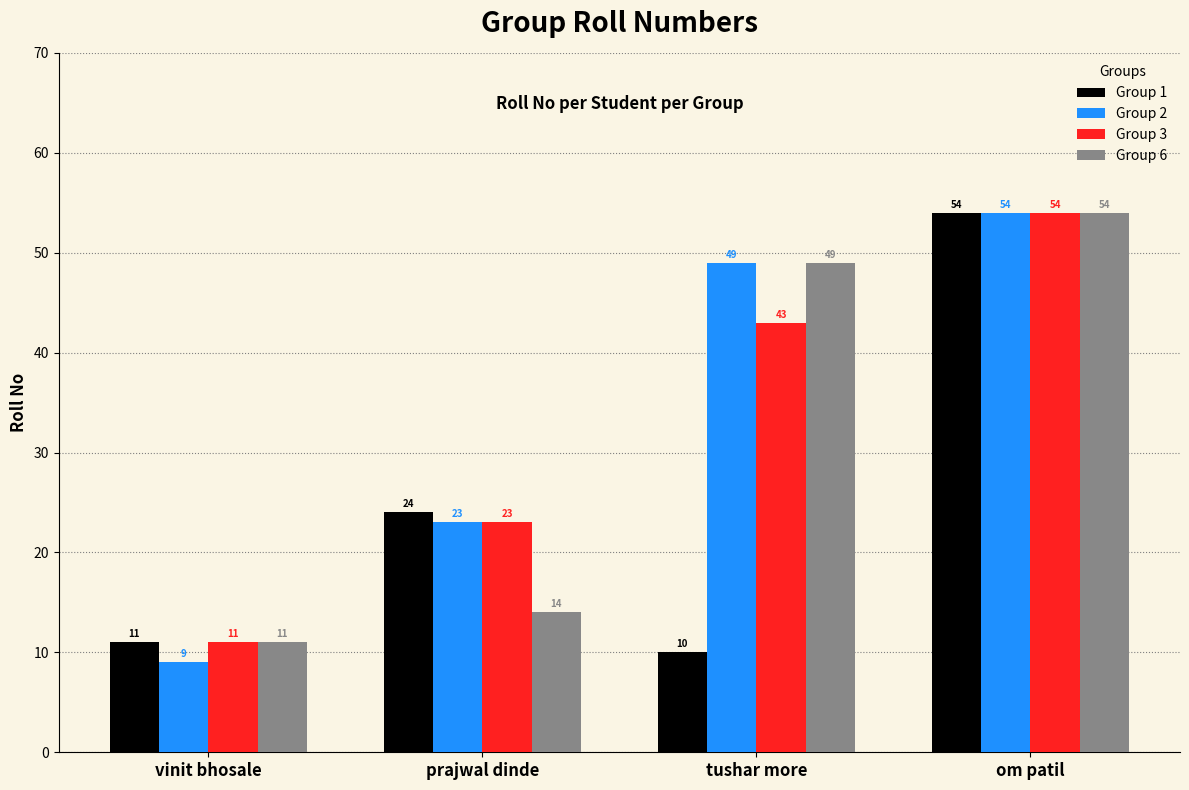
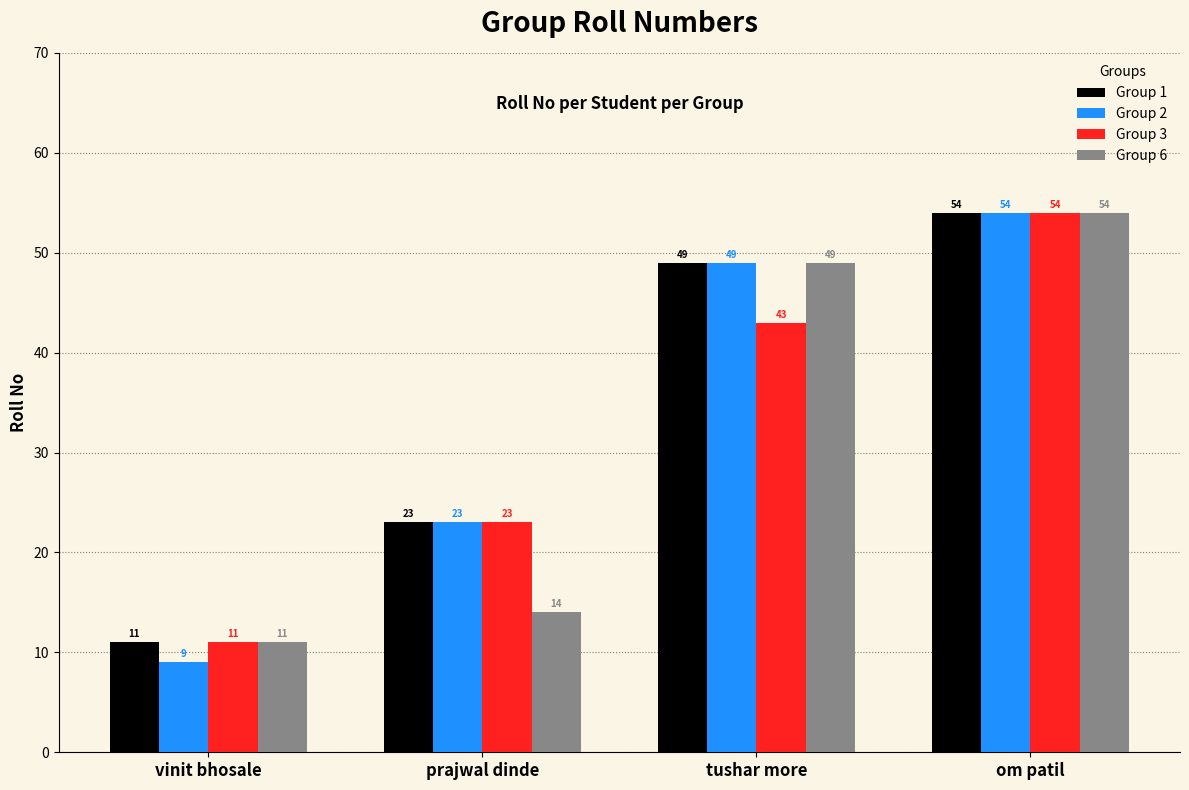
  {
    "Group 1": {
      "vinit bhosale": 11,
-     "prajwal dinde": 24,
-     "tushar more": 10,
+     "prajwal dinde": 23,
+     "tushar more": 49,
      "om patil": 54
    },
    "Group 2": {
      "vinit bhosale": 9,
      "prajwal dinde": 23,
      "tushar more": 49,
      "om patil": 54
    },
    "Group 3": {
      "vinit bhosale": 11,
      "prajwal dinde": 23,
      "tushar more": 43,
      "om patil": 54
    },
    "Group 6": {
      "vinit bhosale": 11,
      "prajwal dinde": 14,
      "tushar more": 49,
      "om patil": 54
    }
  }
